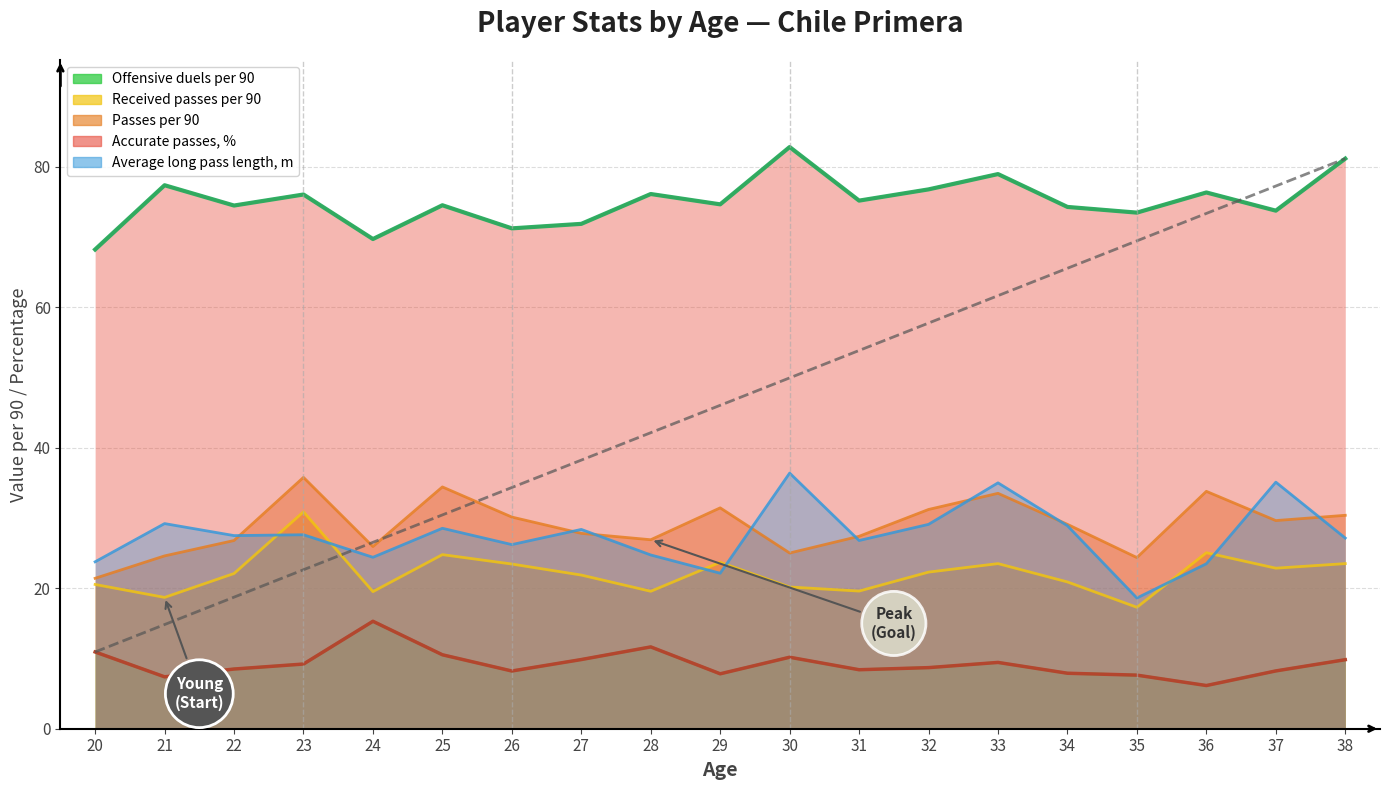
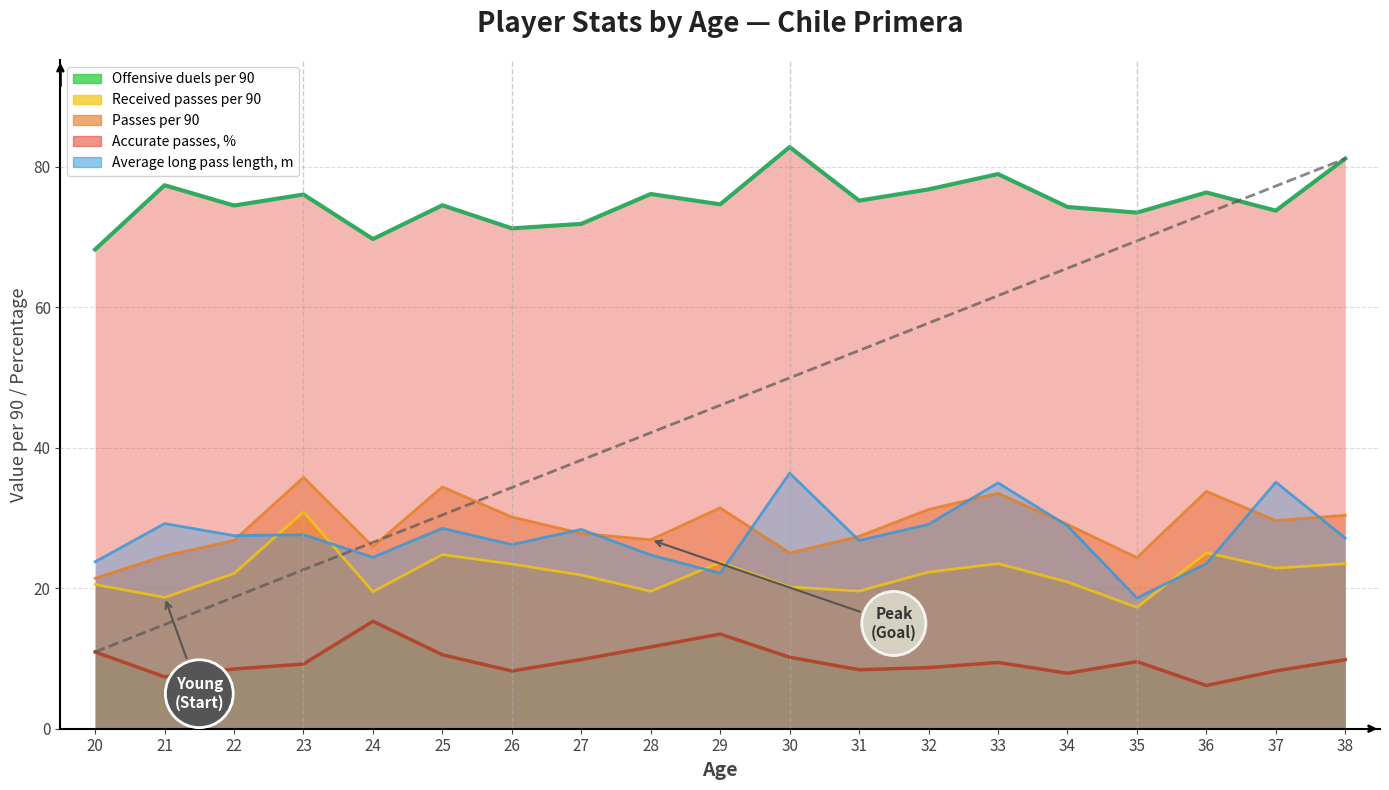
  {
    "Offensive duels per 90": {
      "21": 7,
      "22": 9,
      "23": 9,
      "24": 15,
      "25": 11,
      "26": 8,
      "27": 10,
      "28": 12,
-     "29": 8,
+     "29": 13,
      "30": 10,
      "31": 8,
      "32": 9,
      "33": 9,
      "34": 8,
-     "35": 8,
+     "35": 10,
      "36": 6,
      "37": 8,
      "38": 10
    },
    "Average long pass length, m": {
      "20": 24,
      "21": 29,
      "22": 28,
      "23": 28,
      "24": 24,
      "25": 29,
      "26": 26,
      "27": 28,
      "28": 25,
      "29": 22,
      "30": 36,
      "31": 27,
      "32": 29,
      "33": 35,
      "35": 19,
      "36": 23,
      "37": 35,
      "38": 27
    }
  }
